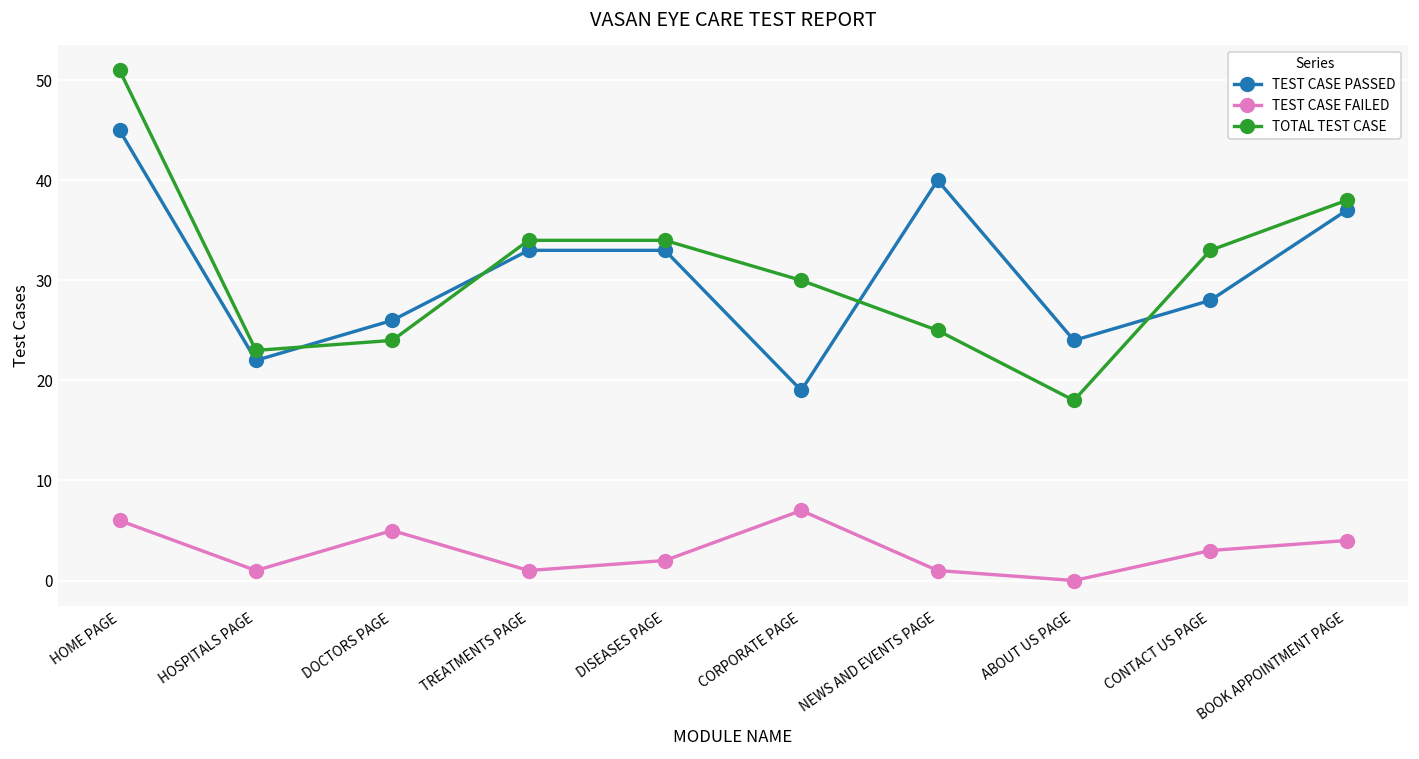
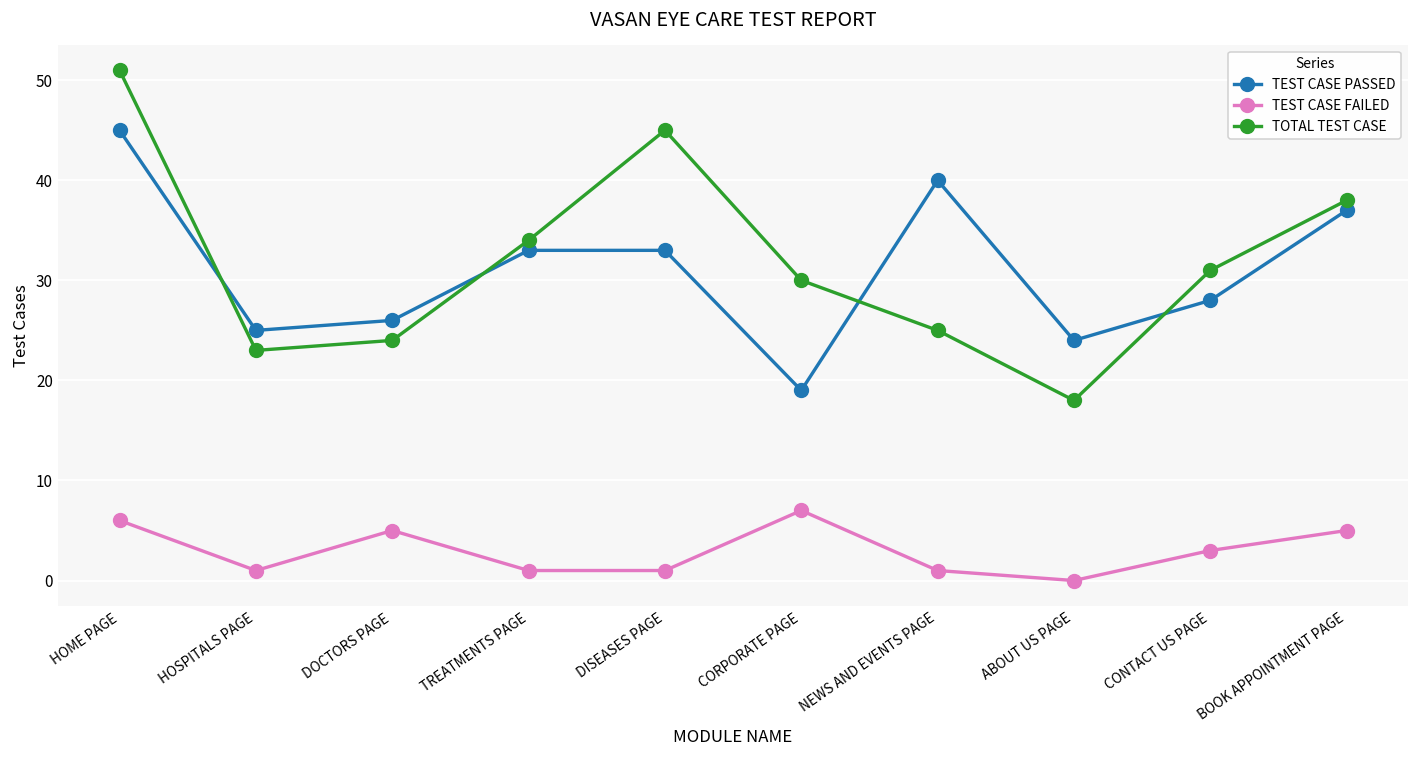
  {
    "TEST CASE PASSED": {
      "HOME PAGE": 45,
-     "HOSPITALS PAGE": 22,
+     "HOSPITALS PAGE": 25,
      "DOCTORS PAGE": 26,
      "TREATMENTS PAGE": 33,
      "DISEASES PAGE": 33,
      "CORPORATE PAGE": 19,
      "NEWS AND EVENTS PAGE": 40,
      "ABOUT US PAGE": 24,
      "CONTACT US PAGE": 28,
      "BOOK APPOINTMENT PAGE": 37
    },
    "TEST CASE FAILED": {
      "HOME PAGE": 6,
      "HOSPITALS PAGE": 1,
      "DOCTORS PAGE": 5,
      "TREATMENTS PAGE": 1,
-     "DISEASES PAGE": 2,
+     "DISEASES PAGE": 1,
      "CORPORATE PAGE": 7,
      "NEWS AND EVENTS PAGE": 1,
      "ABOUT US PAGE": 0,
      "CONTACT US PAGE": 3,
-     "BOOK APPOINTMENT PAGE": 4
+     "BOOK APPOINTMENT PAGE": 5
    },
    "TOTAL TEST CASE": {
      "HOME PAGE": 51,
      "HOSPITALS PAGE": 23,
      "DOCTORS PAGE": 24,
      "TREATMENTS PAGE": 34,
-     "DISEASES PAGE": 34,
+     "DISEASES PAGE": 45,
      "CORPORATE PAGE": 30,
      "NEWS AND EVENTS PAGE": 25,
      "ABOUT US PAGE": 18,
-     "CONTACT US PAGE": 33,
+     "CONTACT US PAGE": 31,
      "BOOK APPOINTMENT PAGE": 38
    }
  }
